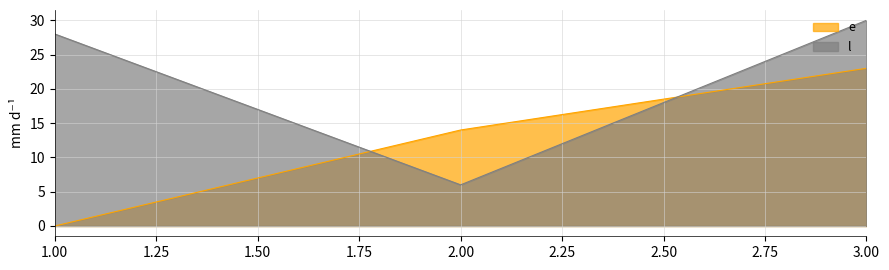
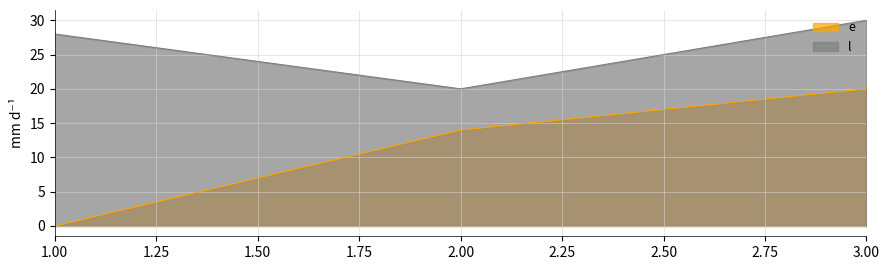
  {
    "e": {
      "1.00": 0,
      "2.00": 14,
-     "3.00": 23
+     "3.00": 20
    },
    "l": {
      "1.00": 28,
-     "2.00": 6,
+     "2.00": 20,
      "3.00": 30
    }
  }
